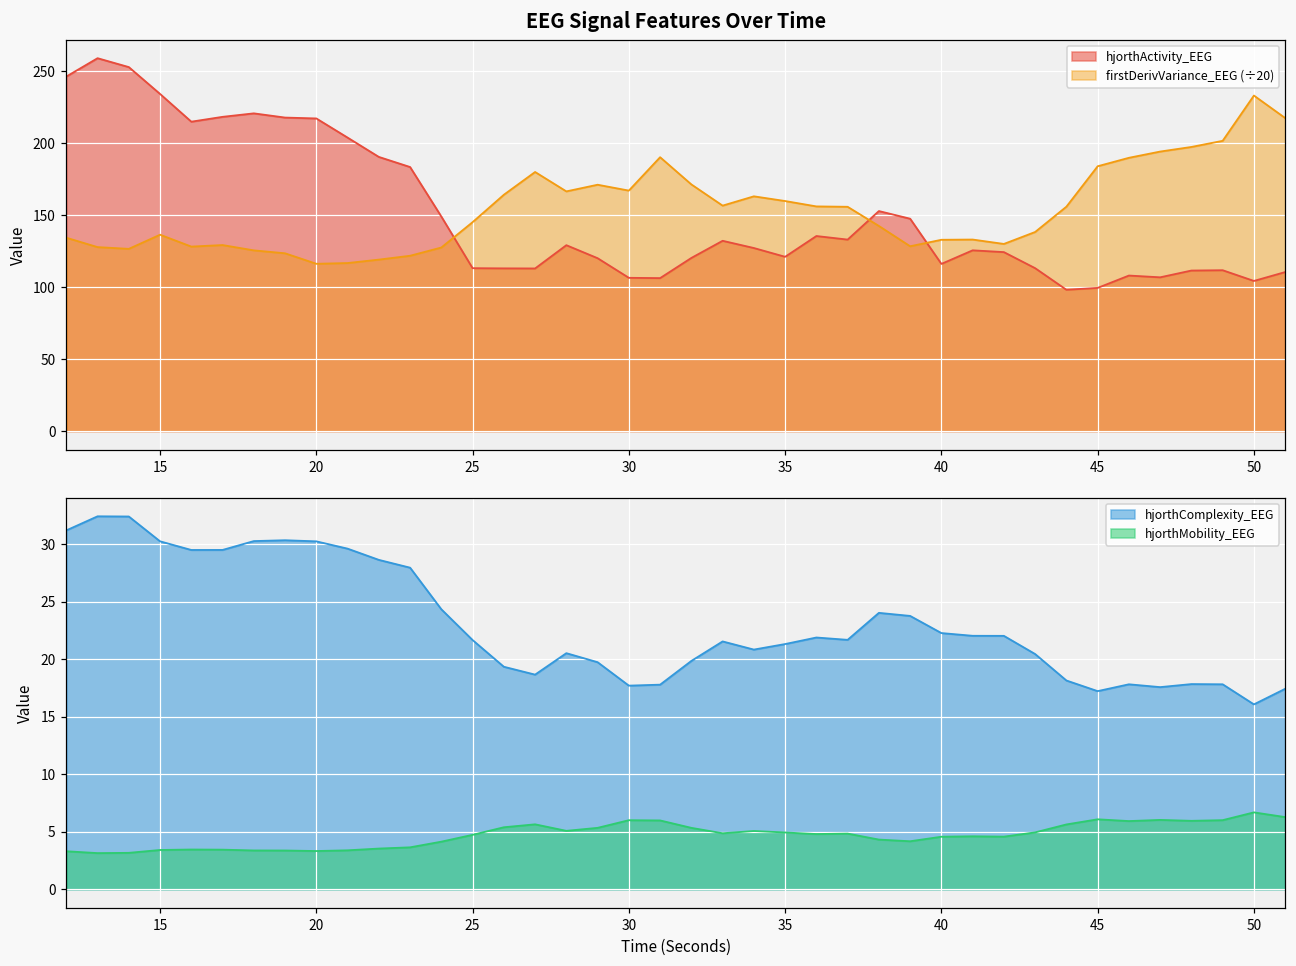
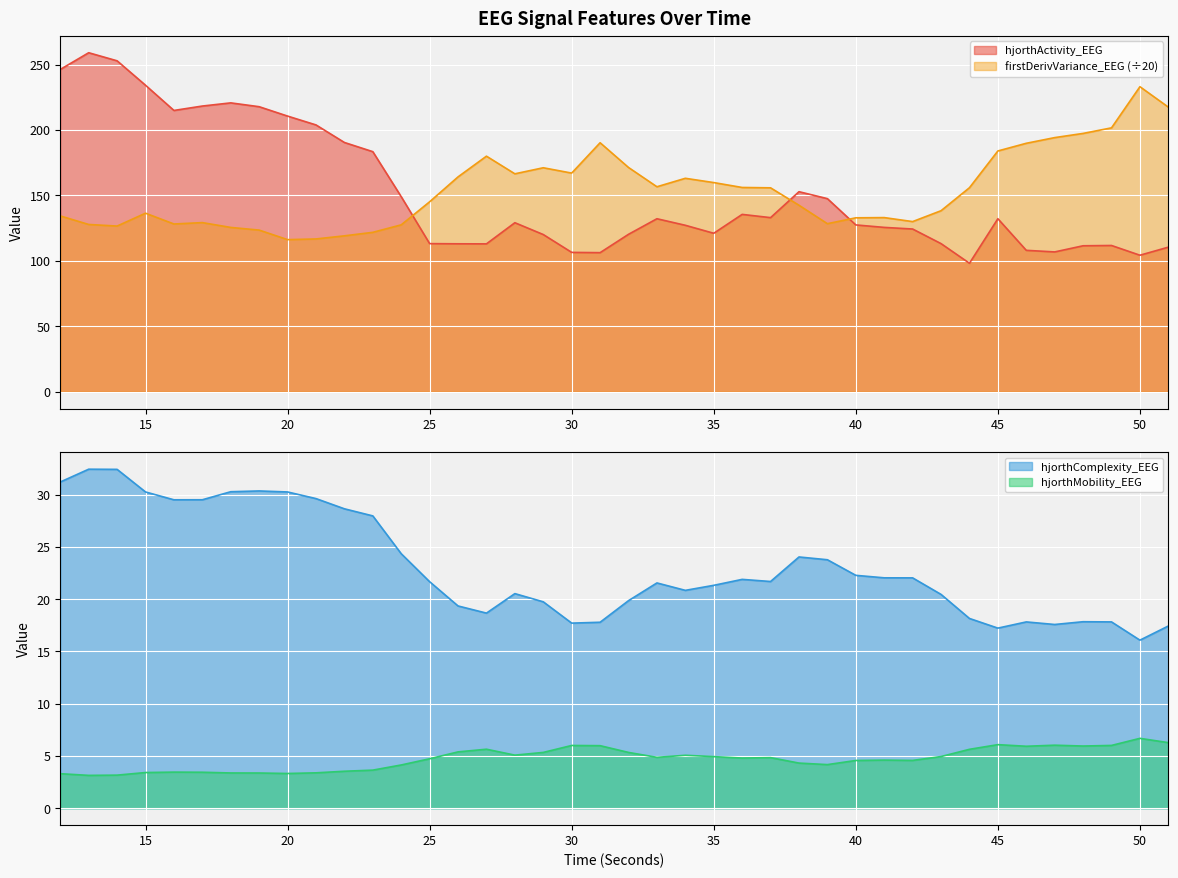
  {
    "EEG Signal Features Over Time": {
      "hjorthActivity_EEG": {
        "15": 234,
-       "20": 217,
+       "20": 211,
        "25": 113,
        "30": 106,
        "35": 121,
-       "40": 116,
-       "45": 99,
+       "40": 127,
+       "45": 132,
        "50": 104
      },
      "firstDerivVariance_EEG (÷20)": {
        "15": 136,
        "20": 116,
        "25": 145,
        "30": 167,
        "35": 160,
        "40": 133,
        "45": 184,
        "50": 233
      }
    }
  }
